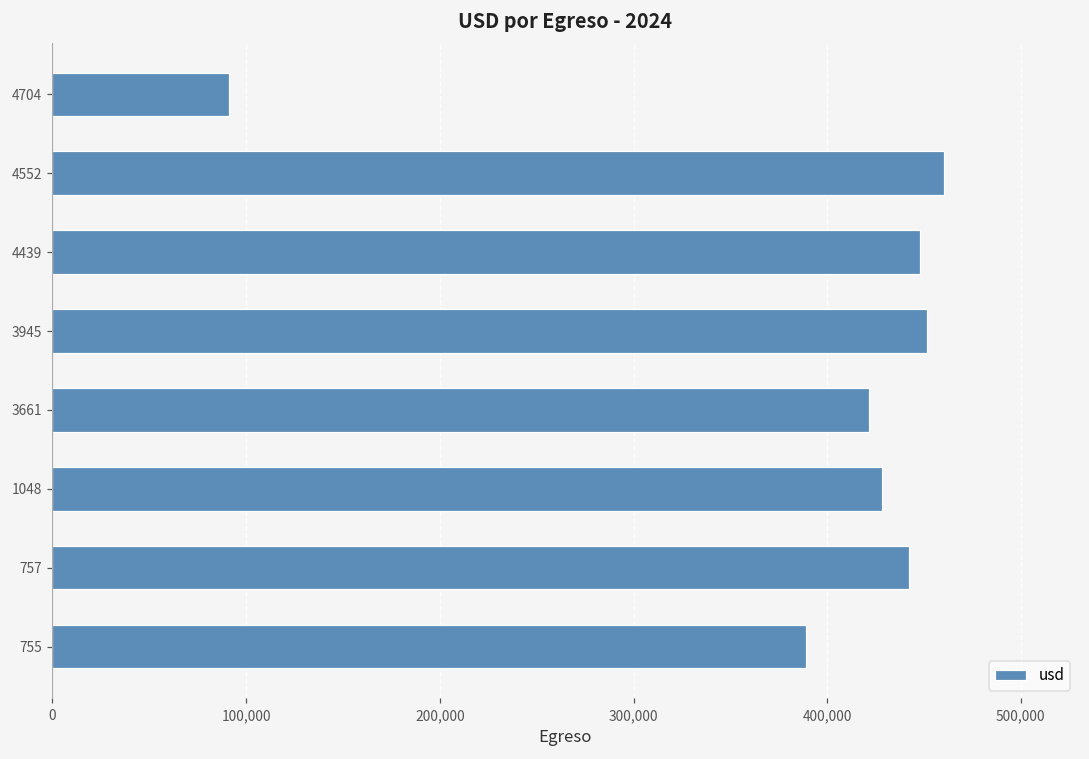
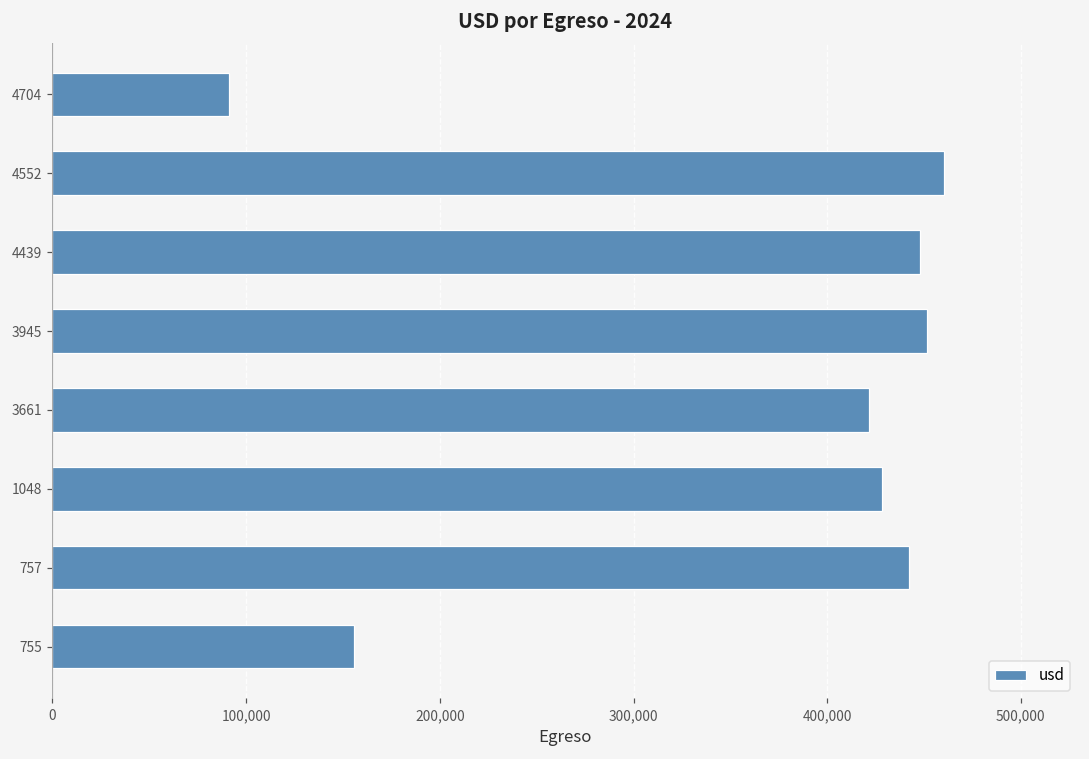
  {
    "4704": "91,000",
    "4552": "460,000",
    "4439": "448,000",
    "3945": "451,000",
    "3661": "422,000",
    "1048": "428,000",
    "757": "442,000",
-   "755": "389,000"
+   "755": "156,000"
  }
